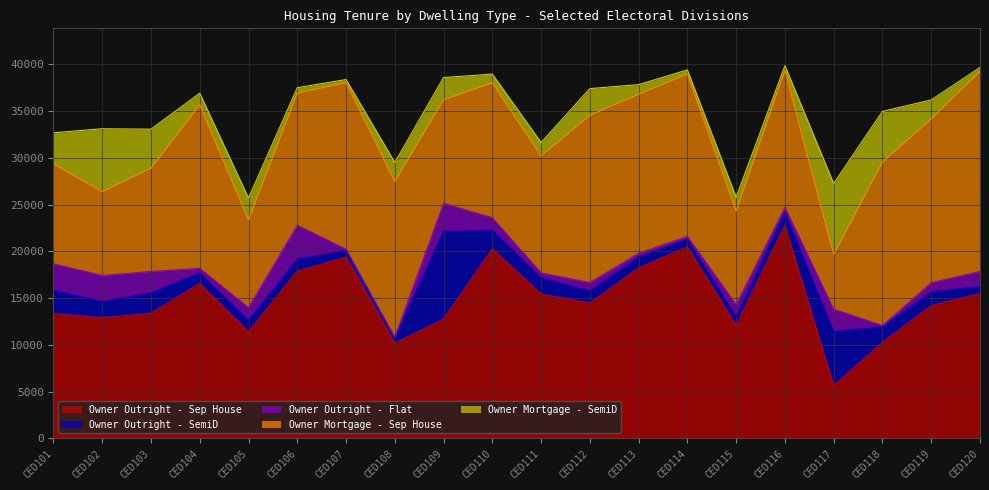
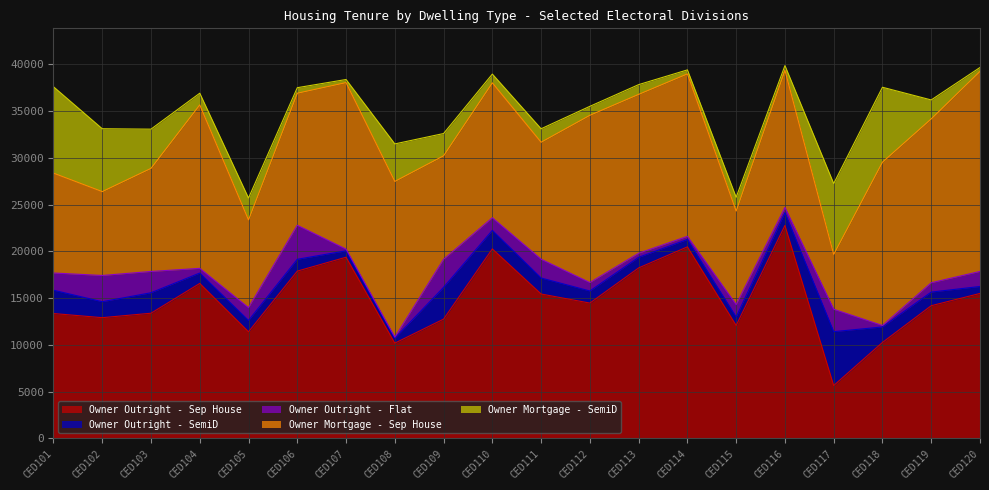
  {
    "Owner Outright - Sep House": {
      "CED101": 13000,
      "CED102": 13000,
      "CED103": 13000,
      "CED104": 17000,
      "CED105": 11000,
      "CED106": 18000,
      "CED107": 19000,
      "CED108": 10000,
      "CED109": 13000,
      "CED110": 20000,
      "CED111": 15000,
      "CED112": 14000,
      "CED113": 18000,
      "CED114": 20000,
      "CED115": 12000,
      "CED116": 23000,
      "CED117": 6000,
      "CED118": 10000,
      "CED119": 14000,
      "CED120": 15000
    },
    "Owner Outright - SemiD": {
      "CED101": 2000,
      "CED102": 2000,
      "CED103": 2000,
      "CED104": 1000,
      "CED105": 1000,
      "CED106": 1000,
-     "CED109": 9000,
+     "CED109": 3000,
      "CED110": 2000,
      "CED111": 2000,
      "CED112": 1000,
      "CED113": 1000,
      "CED114": 1000,
      "CED115": 1000,
      "CED116": 1000,
      "CED117": 6000,
      "CED119": 1000,
      "CED120": 1000
    },
    "Owner Outright - Flat": {
-     "CED101": 3000,
+     "CED101": 2000,
      "CED102": 3000,
      "CED103": 2000,
      "CED104": 1000,
      "CED105": 1000,
      "CED106": 4000,
      "CED109": 3000,
      "CED110": 1000,
-     "CED111": 1000,
+     "CED111": 2000,
      "CED112": 1000,
      "CED113": 0,
      "CED114": 0,
      "CED115": 1000,
      "CED116": 1000,
      "CED117": 2000,
      "CED119": 1000,
      "CED120": 2000
    },
    "Owner Mortgage - Sep House": {
      "CED101": 11000,
      "CED102": 9000,
      "CED103": 11000,
      "CED104": 17000,
      "CED105": 9000,
      "CED106": 14000,
      "CED107": 18000,
      "CED108": 17000,
      "CED109": 11000,
      "CED110": 14000,
      "CED111": 13000,
      "CED112": 18000,
      "CED113": 17000,
      "CED114": 17000,
      "CED115": 10000,
      "CED116": 15000,
      "CED117": 6000,
      "CED118": 17000,
      "CED119": 18000,
      "CED120": 21000
    },
    "Owner Mortgage - SemiD": {
-     "CED101": 3000,
+     "CED101": 9000,
      "CED102": 7000,
      "CED103": 4000,
      "CED104": 1000,
      "CED105": 2000,
      "CED106": 1000,
      "CED107": 0,
-     "CED108": 2000,
+     "CED108": 4000,
      "CED109": 2000,
      "CED110": 1000,
      "CED111": 1000,
-     "CED112": 3000,
+     "CED112": 1000,
      "CED113": 1000,
      "CED114": 0,
      "CED115": 1000,
      "CED116": 0,
      "CED117": 8000,
-     "CED118": 5000,
+     "CED118": 8000,
      "CED119": 2000,
      "CED120": 0
    }
  }
